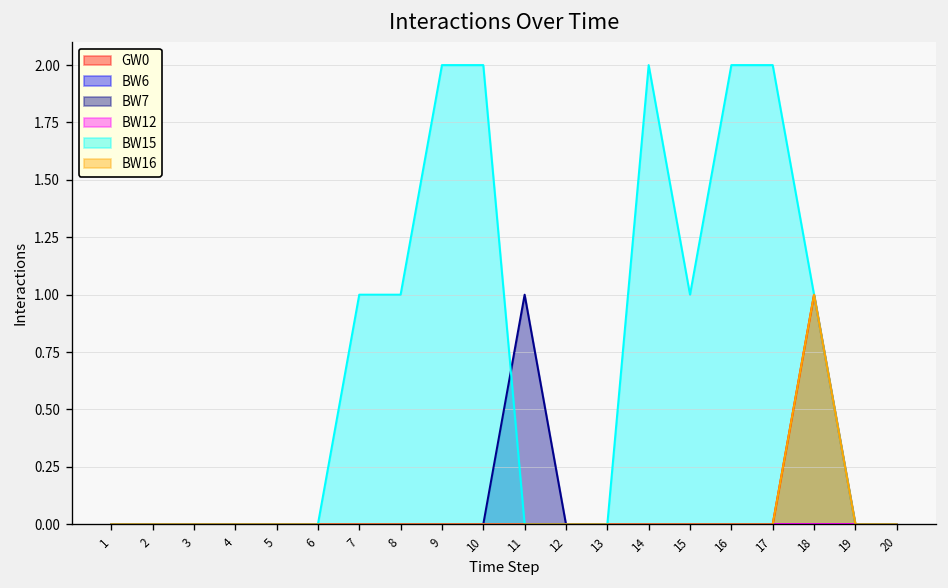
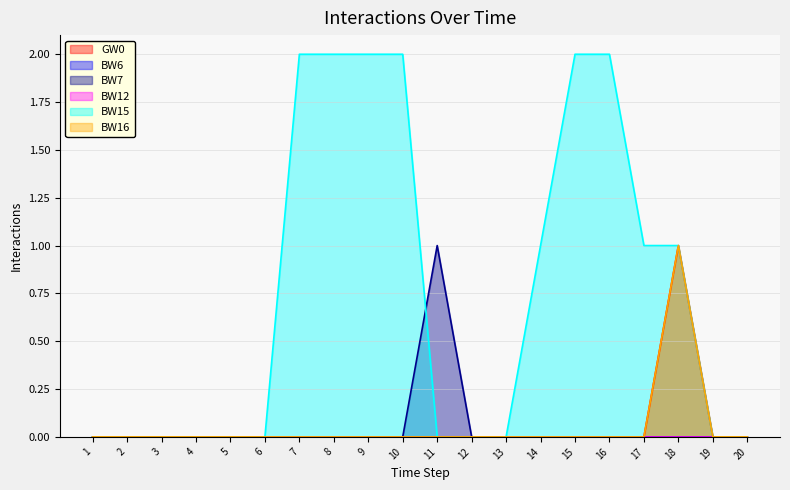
  {
    "BW7": {
      "11": 1
    },
    "BW15": {
-     "7": 1,
-     "8": 1,
+     "7": 2,
+     "8": 2,
      "9": 2,
      "10": 2,
-     "14": 2,
-     "15": 1,
+     "14": 1,
+     "15": 2,
      "16": 2,
-     "17": 2
+     "17": 1
    }
  }
